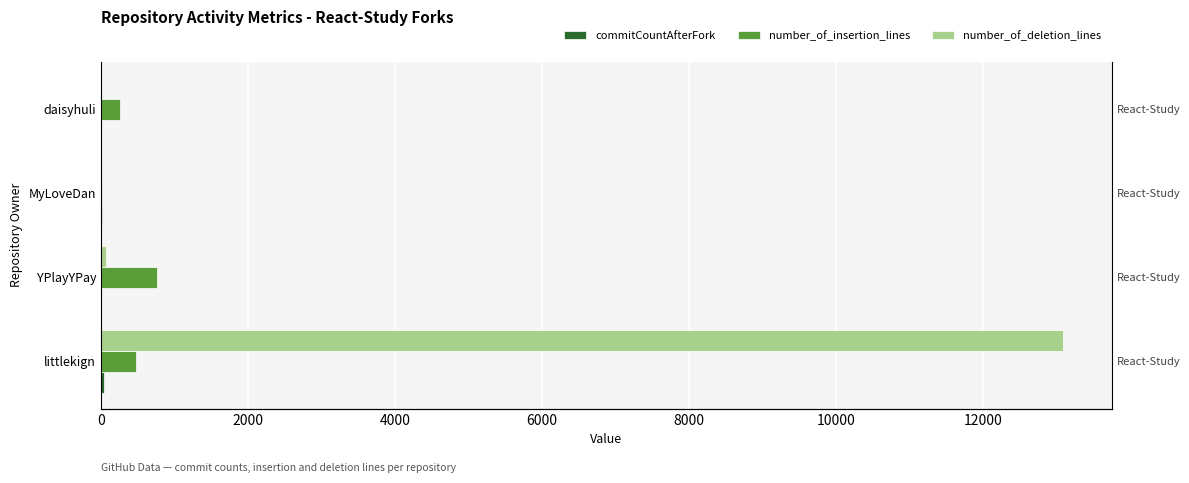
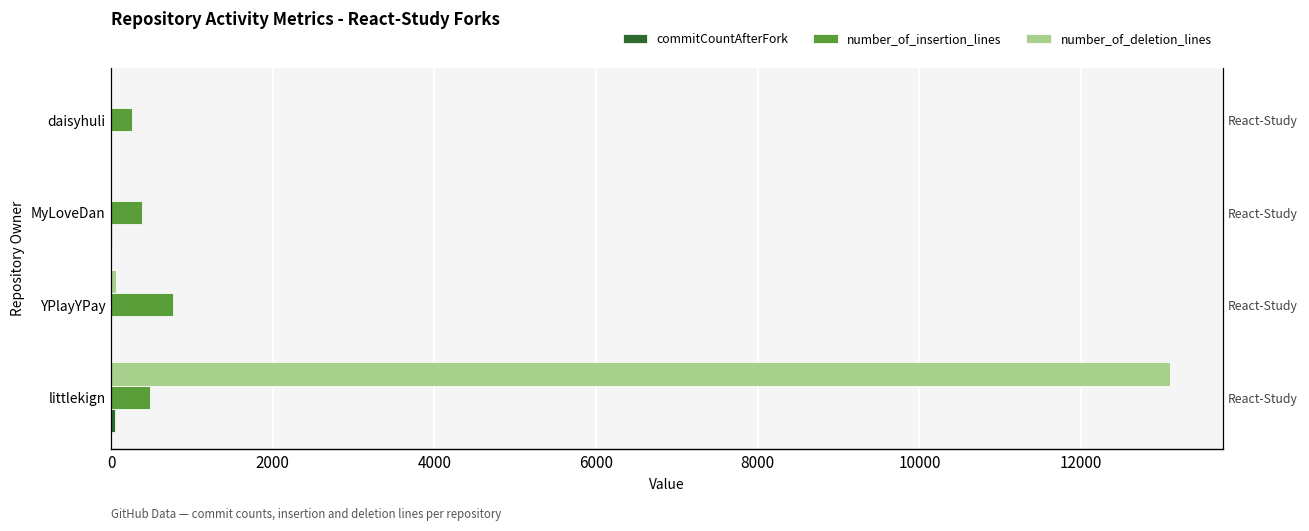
  {
    "number_of_insertion_lines": {
      "daisyhuli": 300,
-     "MyLoveDan": 0,
+     "MyLoveDan": 400,
      "YPlayYPay": 800,
      "littlekign": 500
    }
  }
